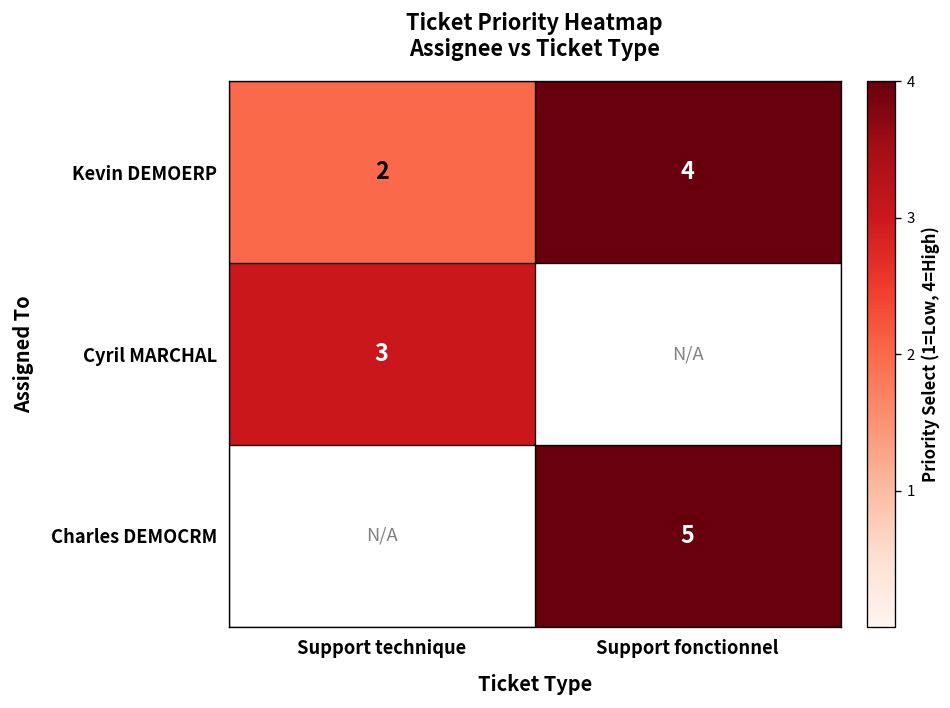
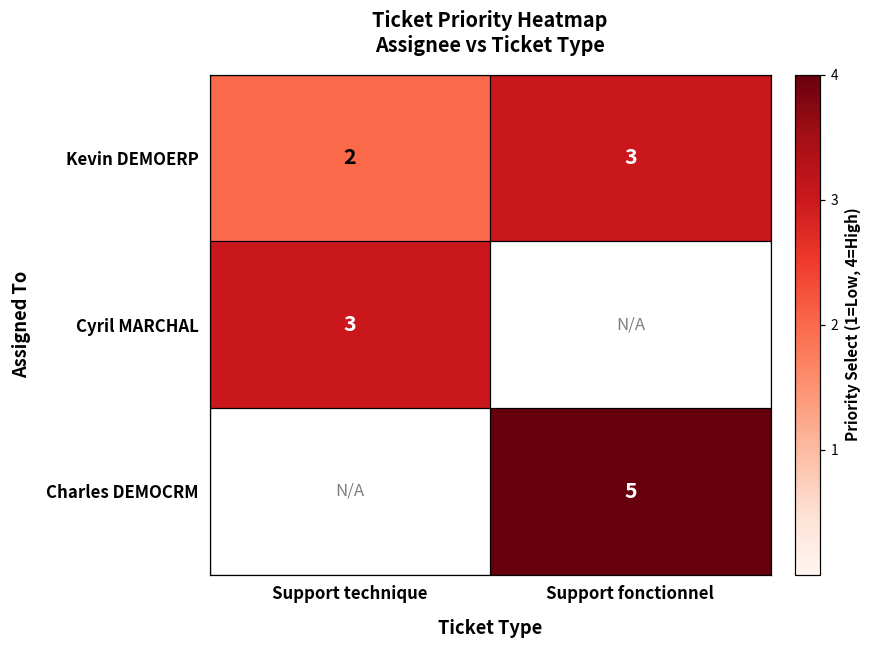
  {
    "Kevin DEMOERP": {
      "Support technique": 2,
-     "Support fonctionnel": 4
+     "Support fonctionnel": 3
    },
    "Cyril MARCHAL": {
      "Support technique": 3
    },
    "Charles DEMOCRM": {
      "Support fonctionnel": 5
    }
  }
